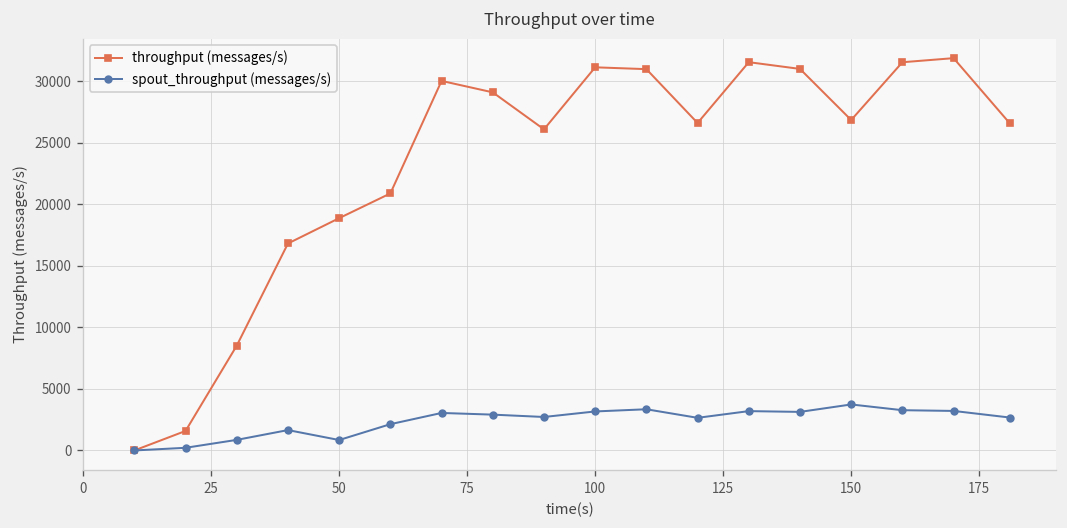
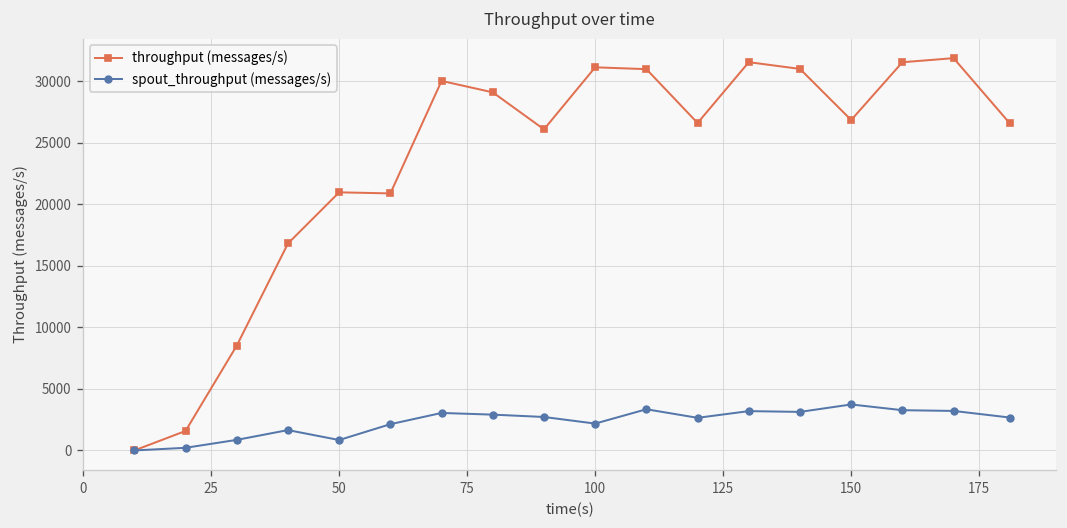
  {
    "throughput (messages/s)": {
-     "50": 18900,
+     "50": 21000,
      "100": 31100,
      "150": 26800
    },
    "spout_throughput (messages/s)": {
      "50": 800,
-     "100": 3200,
+     "100": 2200,
      "150": 3700
    }
  }
